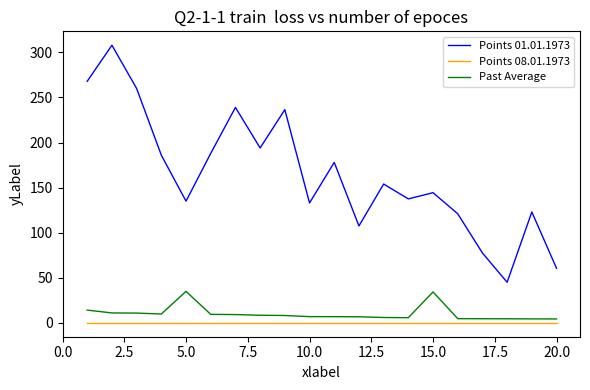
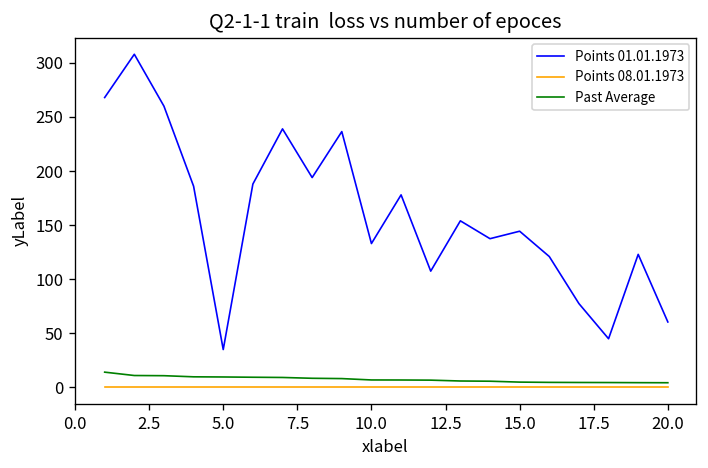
  {
    "Points 01.01.1973": {
-     "5.0": 140,
+     "5.0": 40,
      "10.0": 130,
      "15.0": 140,
      "20.0": 60
    },
    "Points 08.01.1973": {
      "5.0": 0,
      "10.0": 0,
      "15.0": 0,
      "20.0": 0
    },
    "Past Average": {
-     "5.0": 30,
+     "5.0": 10,
      "10.0": 10,
-     "15.0": 30,
+     "15.0": 0,
      "20.0": 0
    }
  }
